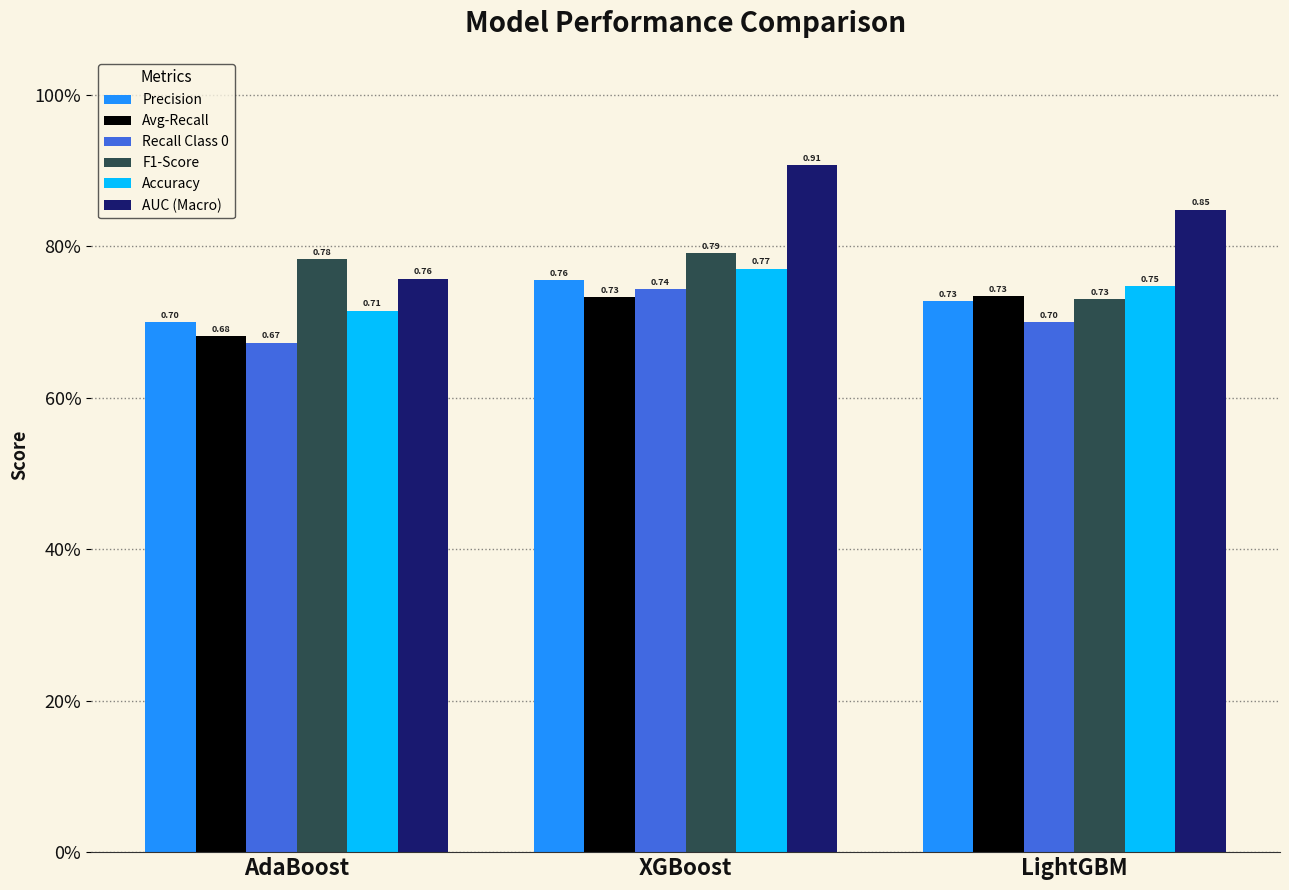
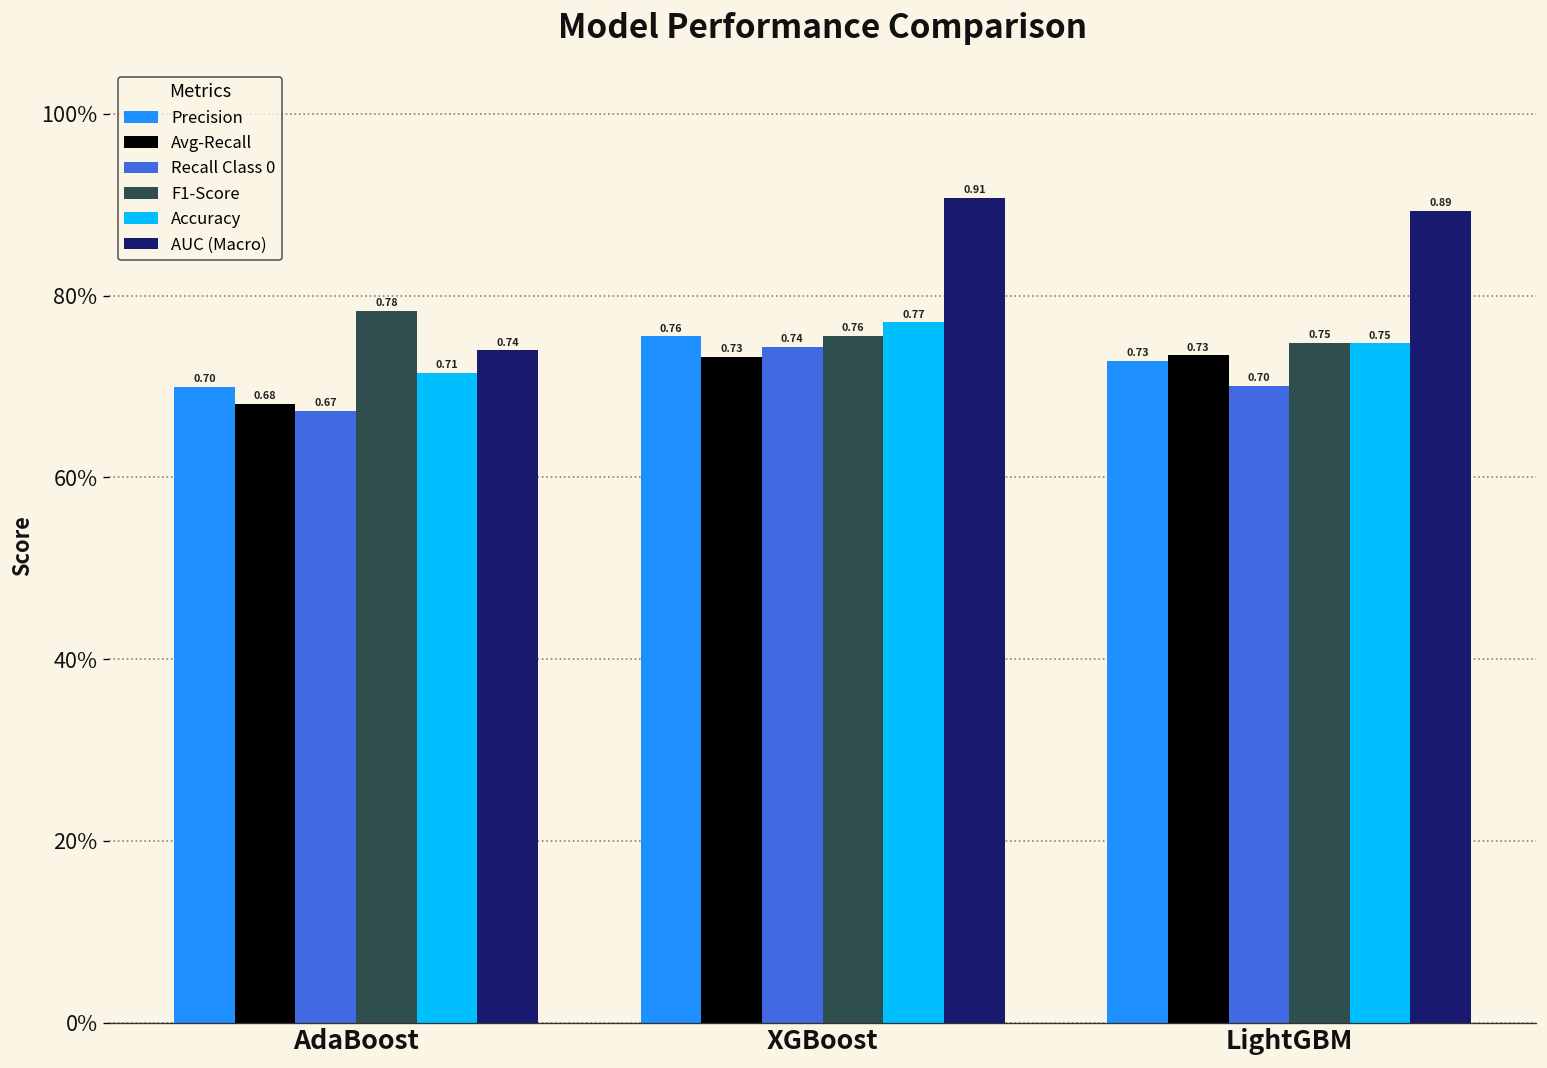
  {
    "Avg-Recall": {
      "AdaBoost": 0.68,
      "XGBoost": 0.73,
      "LightGBM": 0.73
    },
    "Recall Class 0": {
      "AdaBoost": 0.67,
      "XGBoost": 0.74,
      "LightGBM": 0.70
    },
    "F1-Score": {
      "AdaBoost": 0.78,
-     "XGBoost": 0.79,
-     "LightGBM": 0.73
+     "XGBoost": 0.76,
+     "LightGBM": 0.75
    },
    "AUC (Macro)": {
-     "AdaBoost": 0.76,
+     "AdaBoost": 0.74,
      "XGBoost": 0.91,
-     "LightGBM": 0.85
+     "LightGBM": 0.89
    }
  }
